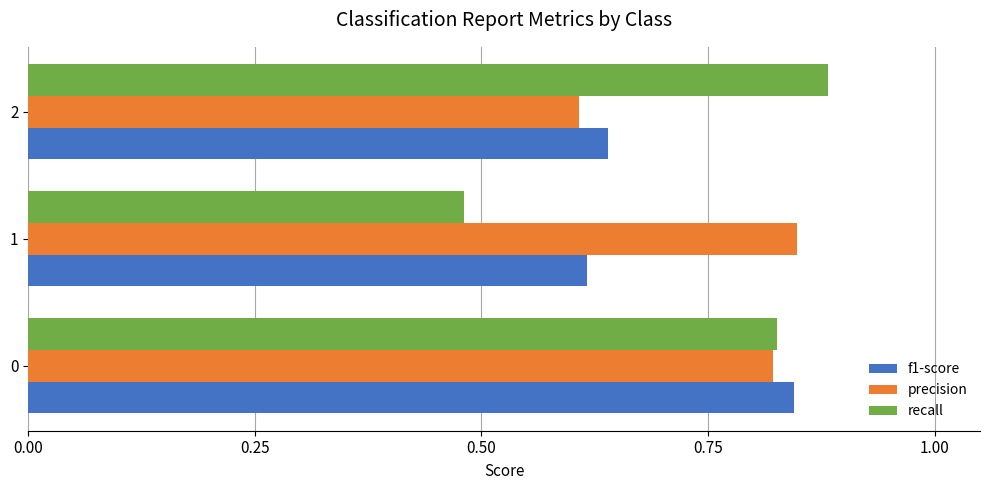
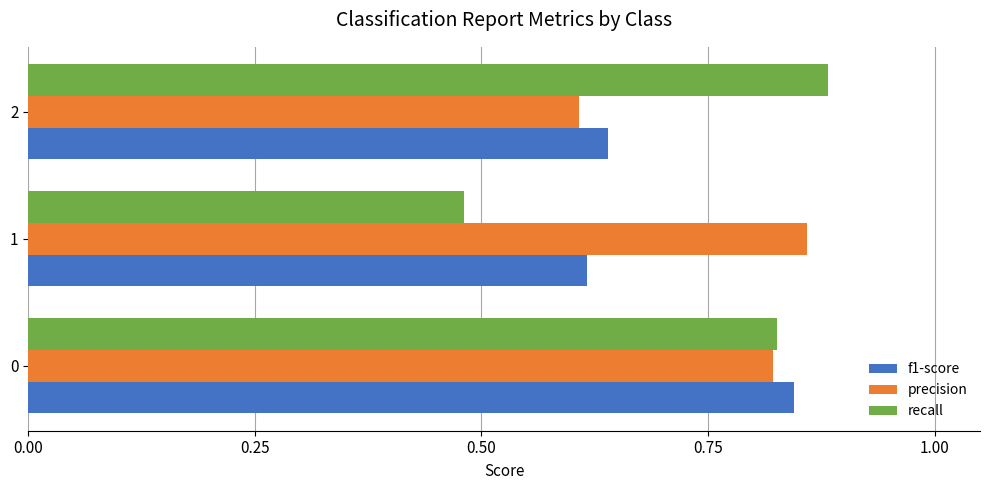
  {
    "f1-score": {
      "2": 0.64,
      "1": 0.62,
      "0": 0.84
    },
    "precision": {
      "2": 0.61,
-     "1": 0.85,
+     "1": 0.86,
      "0": 0.82
    },
    "recall": {
      "2": 0.88,
      "1": 0.48,
      "0": 0.83
    }
  }
